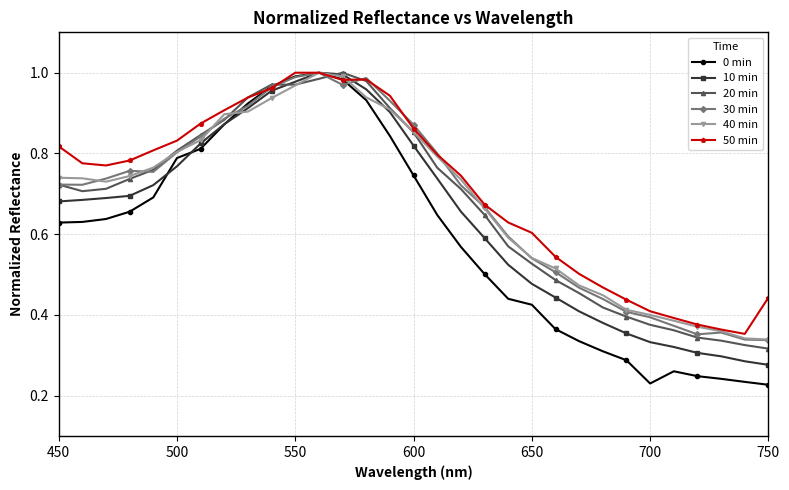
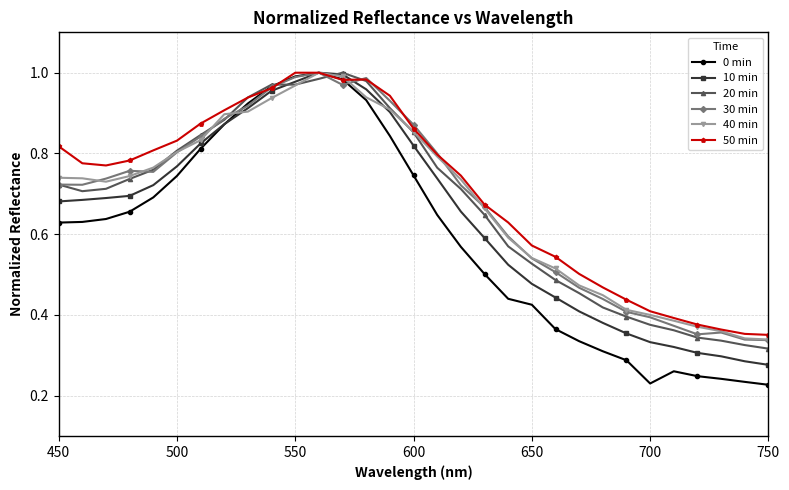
  {
    "0 min": {
      "450": 0.63,
-     "500": 0.79,
+     "500": 0.74,
      "600": 0.75,
      "650": 0.43,
      "700": 0.23,
      "750": 0.23
    },
    "50 min": {
      "450": 0.82,
      "500": 0.83,
      "550": 1.00,
      "600": 0.86,
-     "650": 0.60,
+     "650": 0.57,
      "700": 0.41,
-     "750": 0.44
+     "750": 0.35
    }
  }
